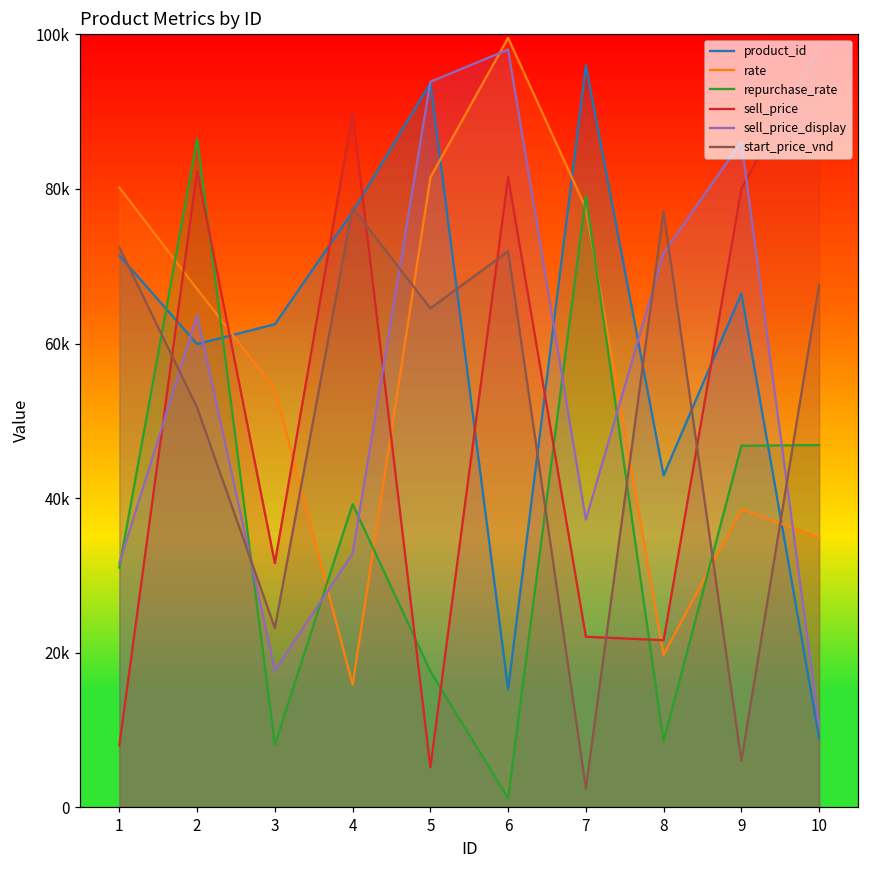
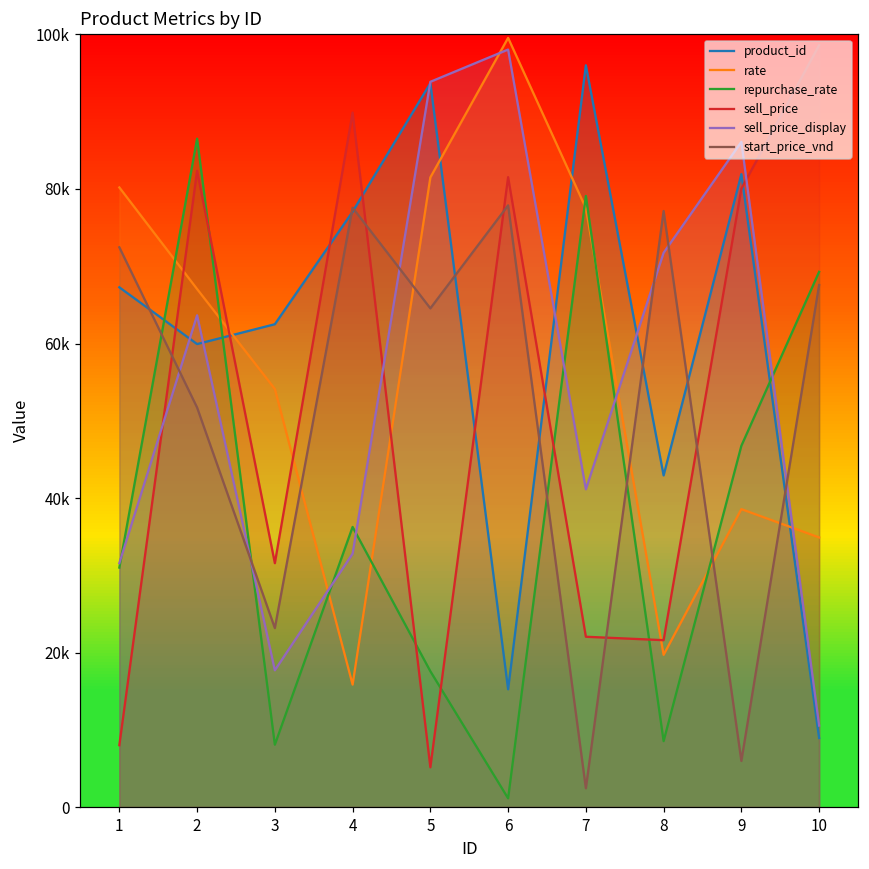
  {
    "product_id": {
-     "1": 71000,
+     "1": 67000,
      "2": 60000,
      "3": 62000,
      "4": 77000,
      "6": 15000,
      "7": 96000,
      "8": 43000,
-     "9": 66000,
+     "9": 82000,
      "10": 9000
    },
    "rate": {
      "1": 80000,
      "2": 67000,
      "3": 54000,
      "4": 16000,
      "5": 81000,
      "6": 100000,
      "7": 78000,
      "8": 20000,
      "9": 39000,
      "10": 35000
    },
    "repurchase_rate": {
      "1": 31000,
      "2": 87000,
      "3": 8000,
-     "4": 39000,
+     "4": 36000,
      "5": 18000,
      "6": 1000,
      "7": 79000,
      "8": 9000,
      "9": 47000,
-     "10": 47000
+     "10": 69000
    },
    "sell_price": {
      "1": 8000,
      "2": 82000,
      "3": 32000,
      "4": 90000,
      "5": 5000,
      "6": 82000,
      "7": 22000,
      "8": 22000,
      "9": 80000
    },
    "sell_price_display": {
      "1": 32000,
      "2": 64000,
      "3": 18000,
      "4": 33000,
      "6": 98000,
-     "7": 37000,
+     "7": 41000,
      "8": 72000,
      "10": 11000
    },
    "start_price_vnd": {
      "1": 72000,
      "2": 52000,
      "3": 23000,
      "4": 78000,
      "5": 65000,
-     "6": 72000,
+     "6": 78000,
      "7": 2000,
      "8": 77000,
      "9": 6000,
      "10": 68000
    }
  }
